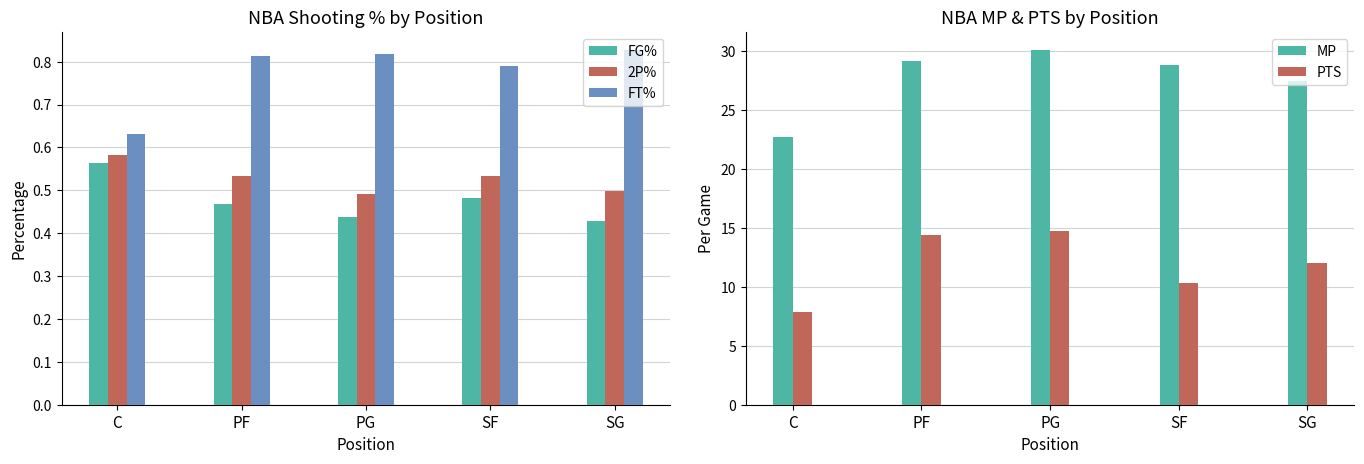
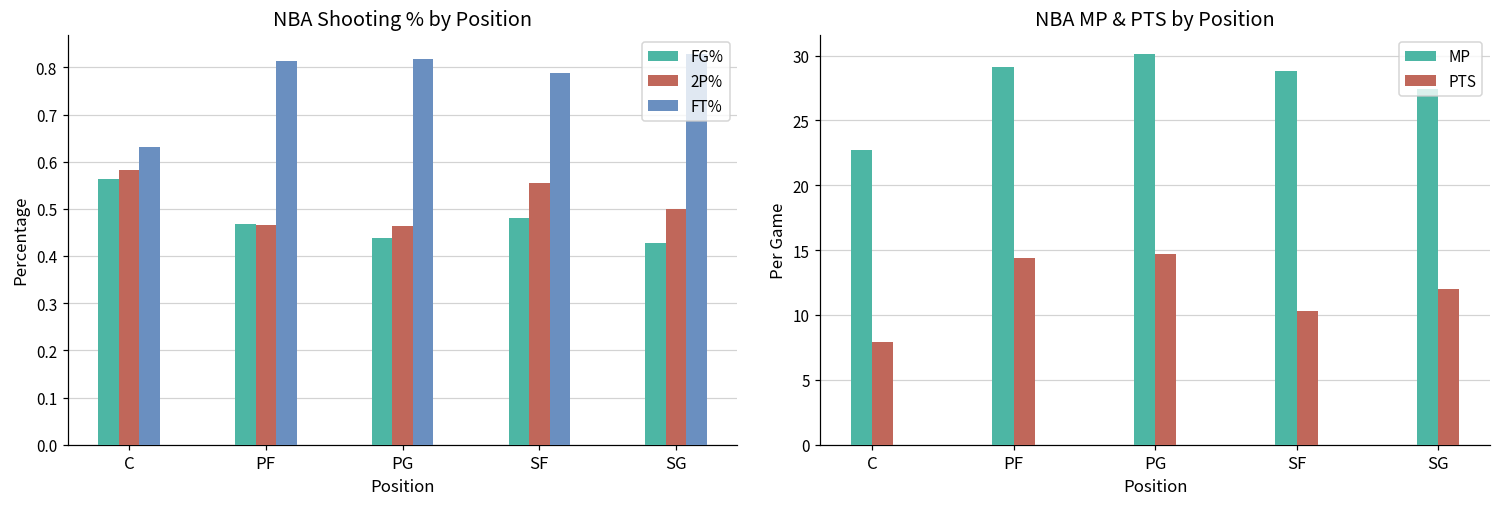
  {
    "NBA Shooting % by Position": {
      "2P%": {
        "C": 0.58,
-       "PF": 0.53,
-       "PG": 0.49,
-       "SF": 0.53,
+       "PF": 0.47,
+       "PG": 0.46,
+       "SF": 0.56,
        "SG": 0.50
      }
    },
    "NBA MP & PTS by Position": {
      "MP": {
        "C": 22.7,
        "PF": 29.1,
        "PG": 30.1,
        "SF": 28.8
      },
      "PTS": {
        "C": 7.9,
        "PF": 14.4,
        "PG": 14.7,
        "SF": 10.3,
        "SG": 12.0
      }
    }
  }
